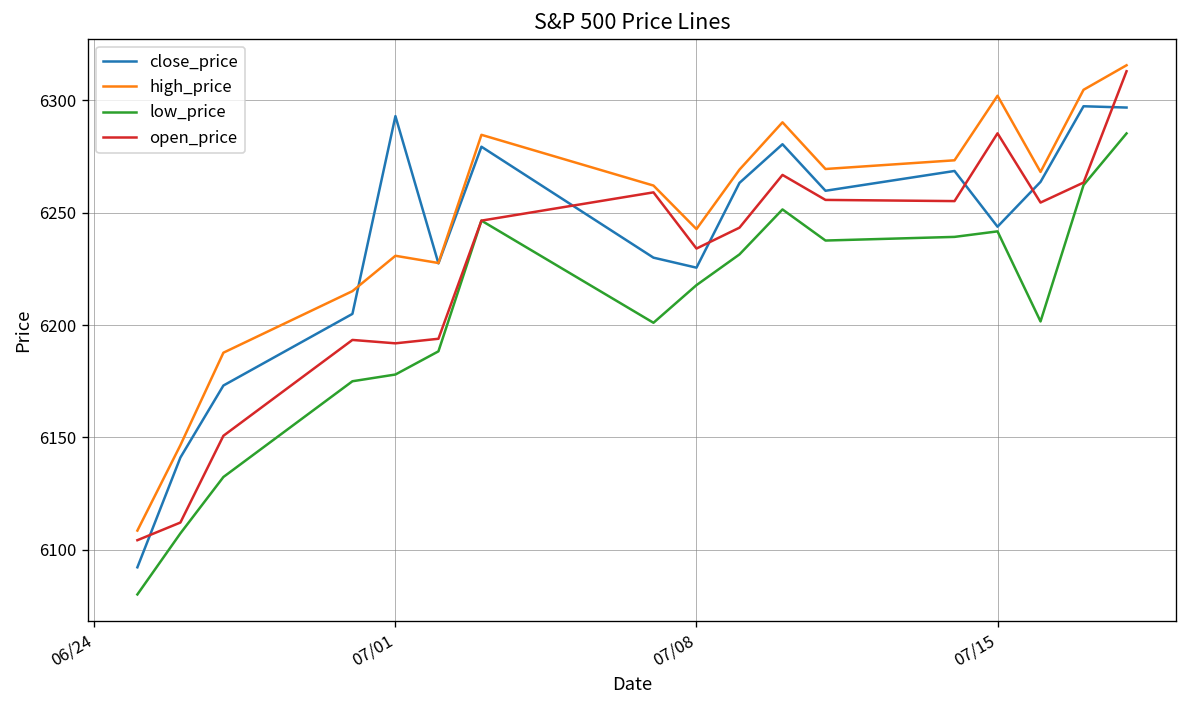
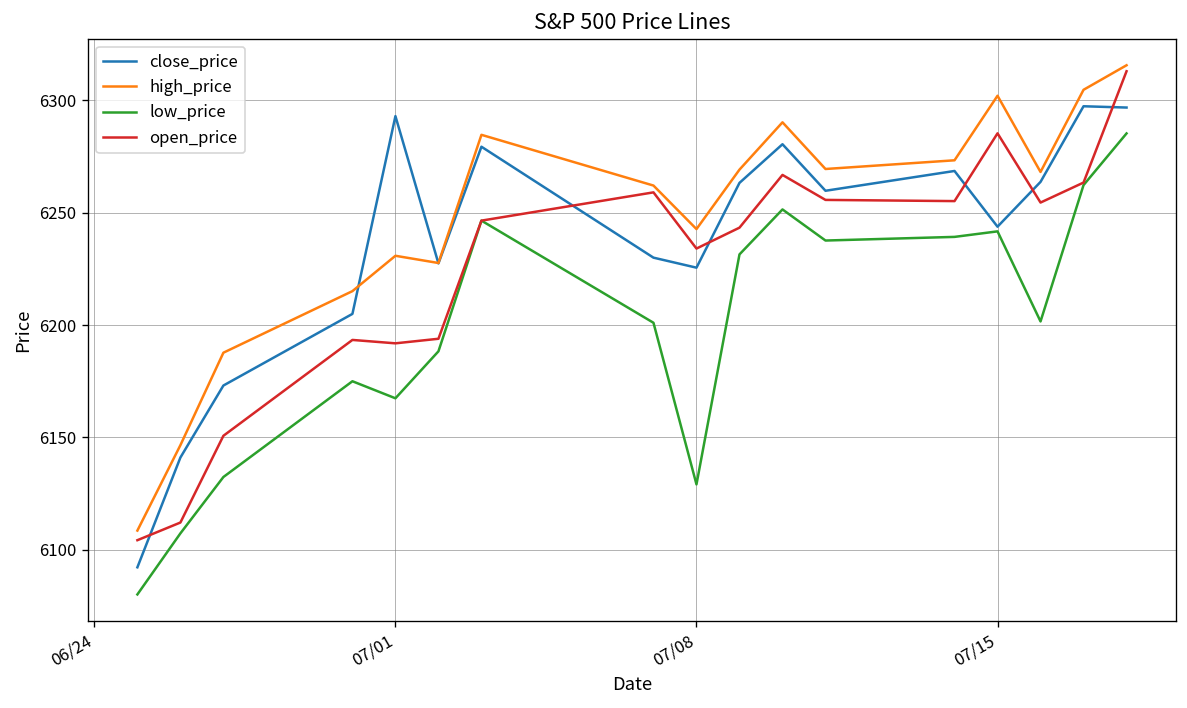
  {
    "close_price": {
      "07/01": 6293,
      "07/08": 6226,
      "07/15": 6244
    },
    "high_price": {
      "07/01": 6231,
      "07/08": 6243,
      "07/15": 6302
    },
    "low_price": {
-     "07/01": 6178,
-     "07/08": 6218,
+     "07/01": 6167,
+     "07/08": 6129,
      "07/15": 6242
    },
    "open_price": {
      "07/01": 6192,
      "07/08": 6234,
      "07/15": 6285
    }
  }
